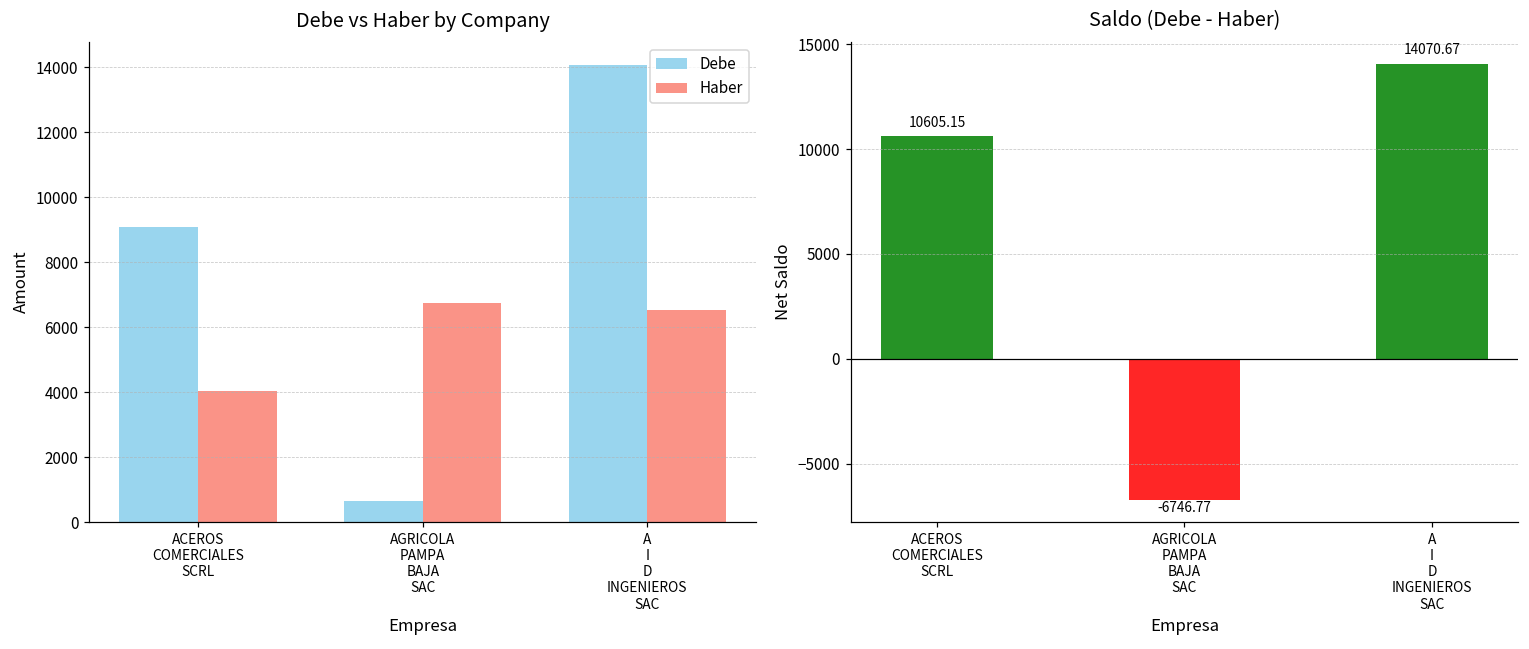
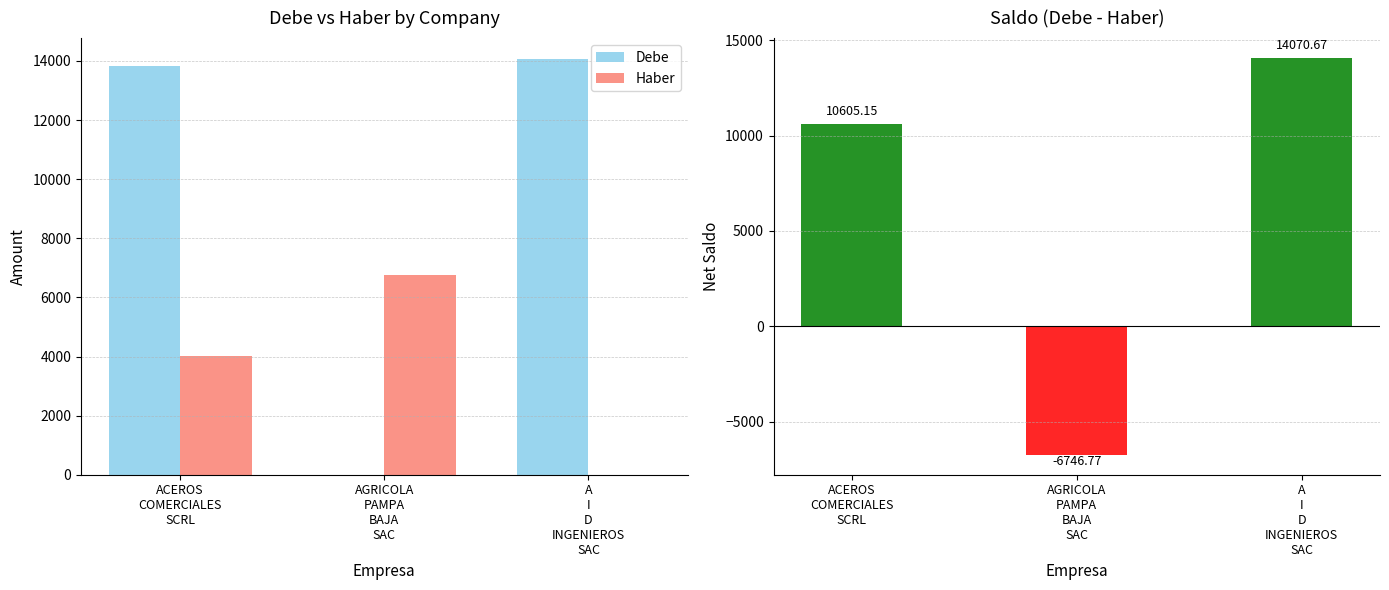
  {
    "Debe vs Haber by Company": {
      "Debe": {
-       "ACEROS COMERCIALES SCRL": 9100,
-       "AGRICOLA PAMPA BAJA SAC": 600,
+       "ACEROS COMERCIALES SCRL": 13800,
+       "AGRICOLA PAMPA BAJA SAC": 0,
        "A I D INGENIEROS SAC": 14100
      },
      "Haber": {
        "ACEROS COMERCIALES SCRL": 4000,
        "AGRICOLA PAMPA BAJA SAC": 6700,
-       "A I D INGENIEROS SAC": 6500
+       "A I D INGENIEROS SAC": 0
      }
    },
    "Saldo (Debe - Haber)": {
      "ACEROS COMERCIALES SCRL": 10605.15,
      "AGRICOLA PAMPA BAJA SAC": -6746.77,
      "A I D INGENIEROS SAC": 14070.67
    }
  }
